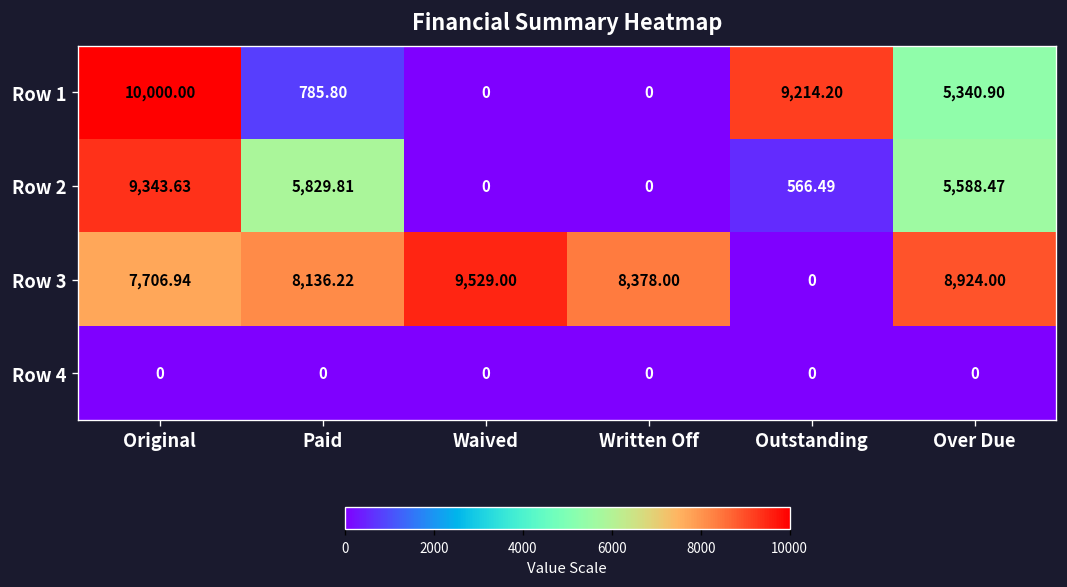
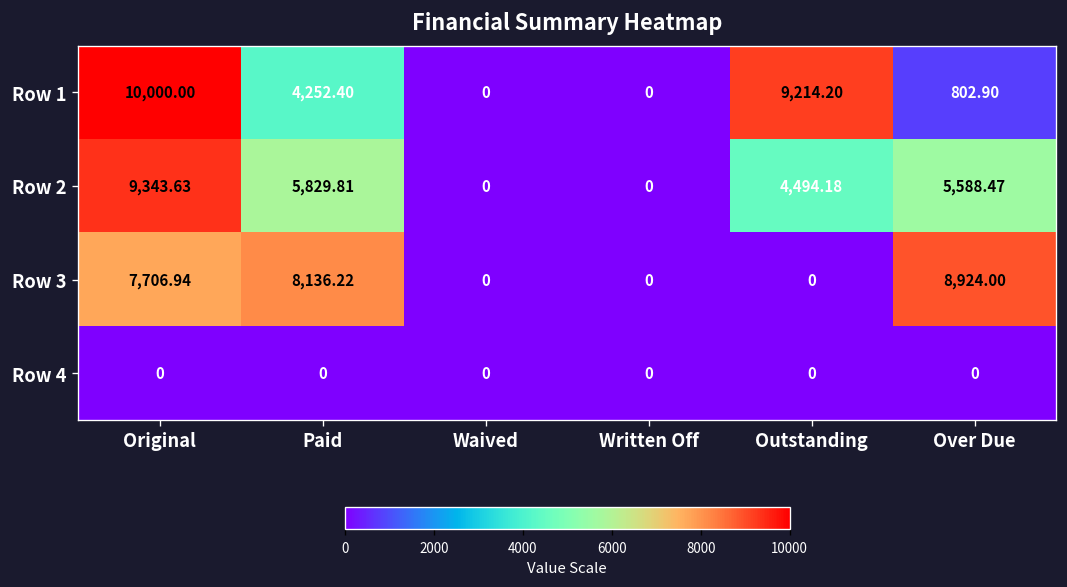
  {
    "Row 1": {
      "Original": "10,000.00",
-     "Paid": "785.80",
+     "Paid": "4,252.40",
      "Waived": "0",
      "Written Off": "0",
      "Outstanding": "9,214.20",
-     "Over Due": "5,340.90"
+     "Over Due": "802.90"
    },
    "Row 2": {
      "Original": "9,343.63",
      "Paid": "5,829.81",
      "Waived": "0",
      "Written Off": "0",
-     "Outstanding": "566.49",
+     "Outstanding": "4,494.18",
      "Over Due": "5,588.47"
    },
    "Row 3": {
      "Original": "7,706.94",
      "Paid": "8,136.22",
-     "Waived": "9,529.00",
-     "Written Off": "8,378.00",
+     "Waived": "0",
+     "Written Off": "0",
      "Outstanding": "0",
      "Over Due": "8,924.00"
    },
    "Row 4": {
      "Original": "0",
      "Paid": "0",
      "Waived": "0",
      "Written Off": "0",
      "Outstanding": "0",
      "Over Due": "0"
    }
  }
